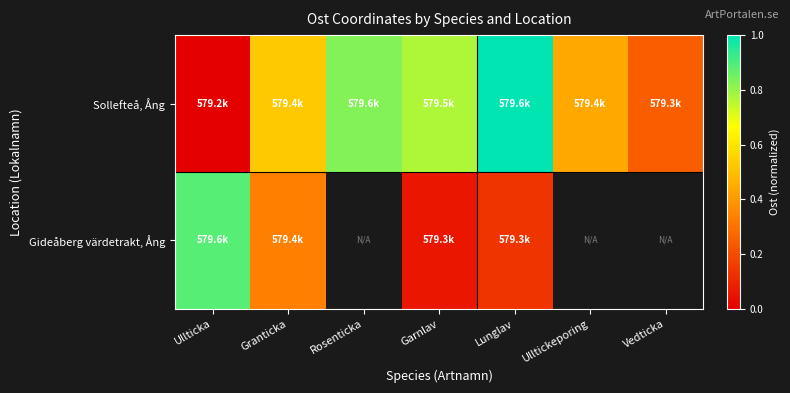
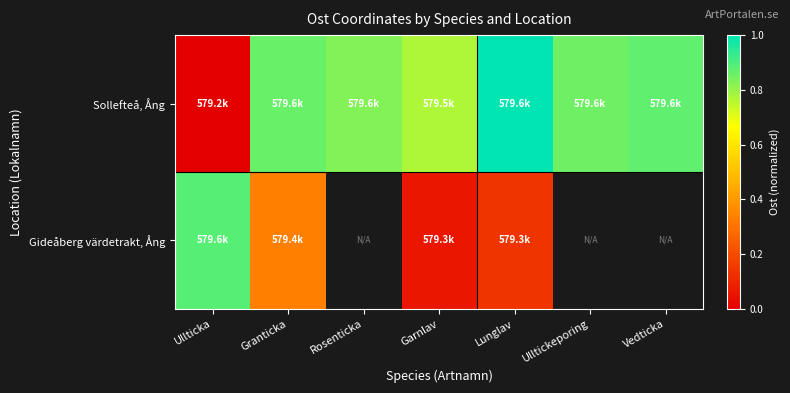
  {
    "Sollefteå, Ång": {
      "Ullticka": "579.2k",
-     "Granticka": "579.4k",
+     "Granticka": "579.6k",
      "Rosenticka": "579.6k",
      "Garnlav": "579.5k",
      "Lunglav": "579.6k",
-     "Ulltickeporing": "579.4k",
-     "Vedticka": "579.3k"
+     "Ulltickeporing": "579.6k",
+     "Vedticka": "579.6k"
    },
    "Gideåberg värdetrakt, Ång": {
      "Ullticka": "579.6k",
      "Granticka": "579.4k",
      "Garnlav": "579.3k",
      "Lunglav": "579.3k"
    }
  }
